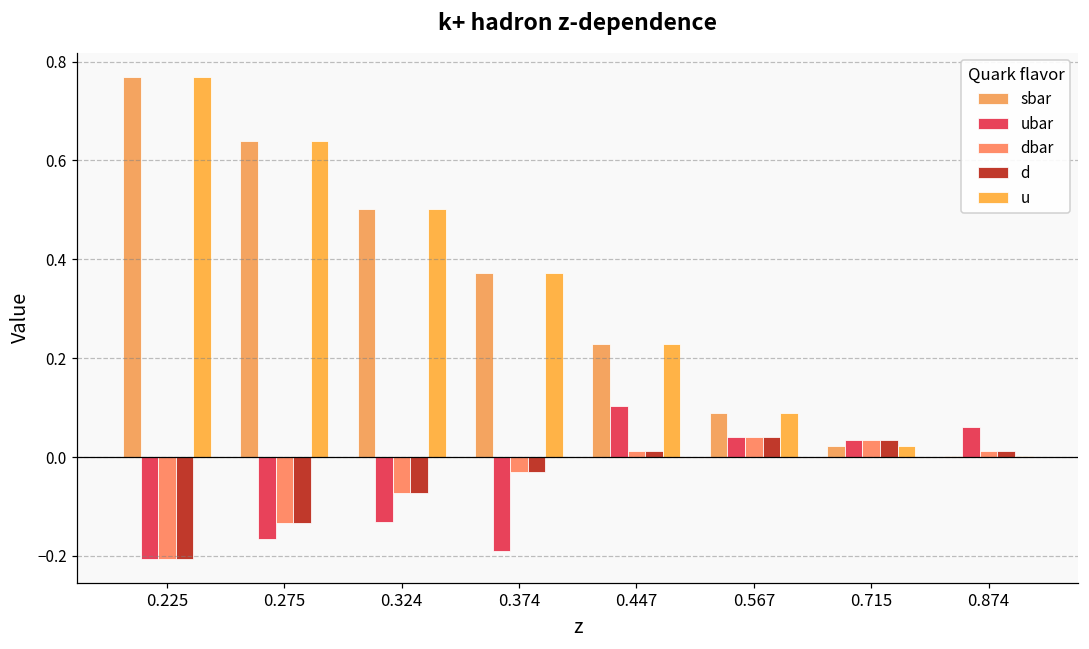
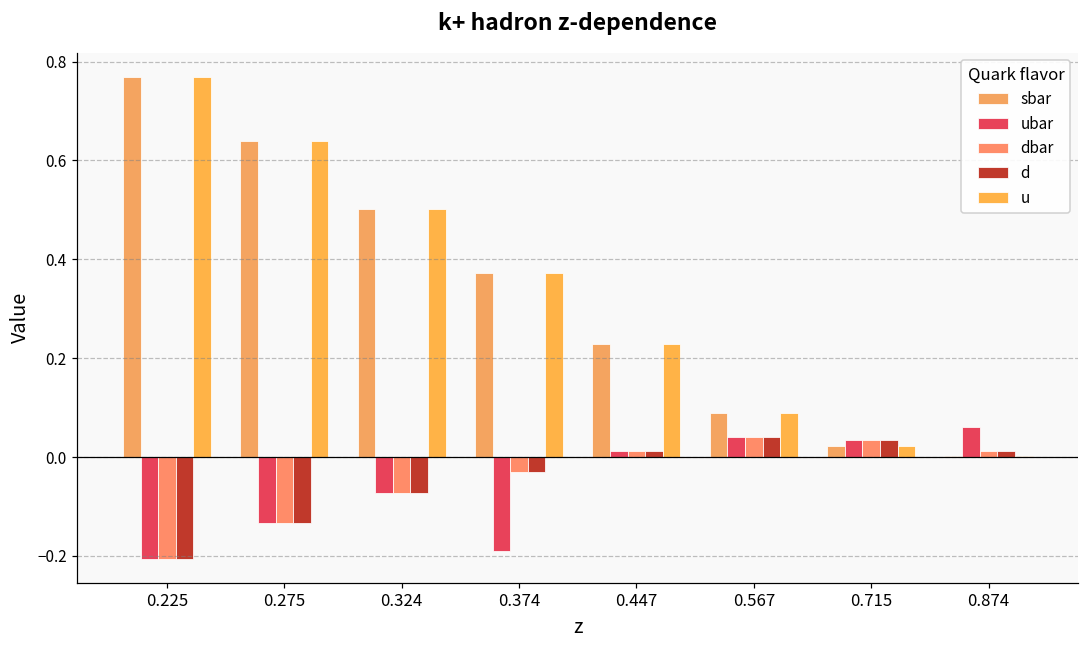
  {
    "ubar": {
      "0.225": -0.21,
-     "0.275": -0.17,
-     "0.324": -0.13,
+     "0.275": -0.13,
+     "0.324": -0.07,
      "0.374": -0.19,
-     "0.447": 0.10,
+     "0.447": 0.01,
      "0.567": 0.04,
      "0.715": 0.03,
      "0.874": 0.06
    },
    "d": {
      "0.225": -0.21,
      "0.275": -0.13,
      "0.324": -0.07,
      "0.374": -0.03,
      "0.447": 0.01,
      "0.567": 0.04,
      "0.715": 0.03,
      "0.874": 0.01
    }
  }
